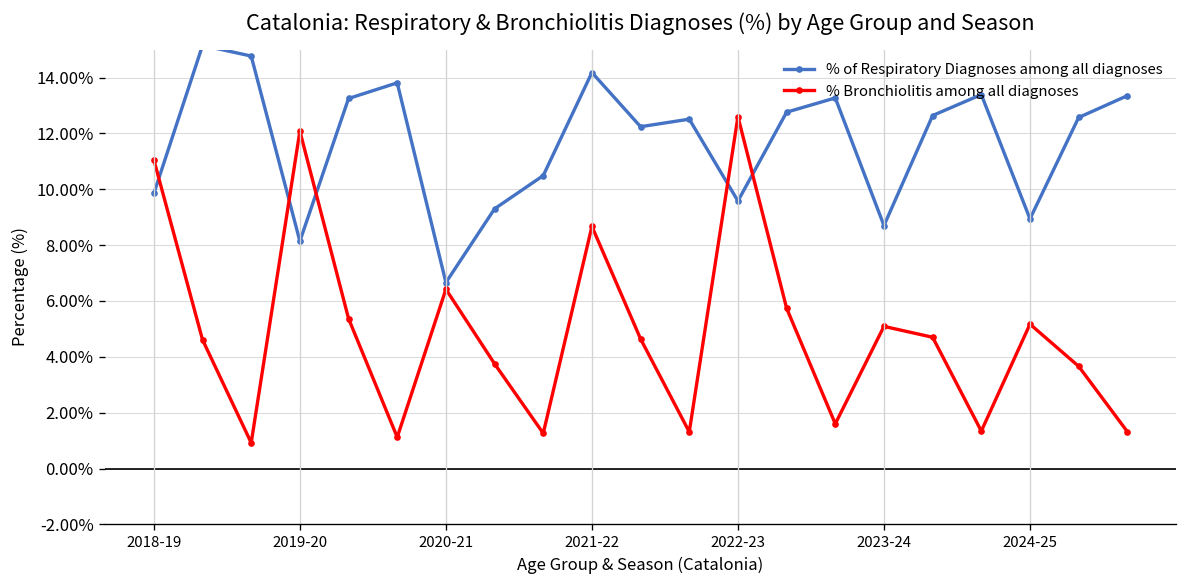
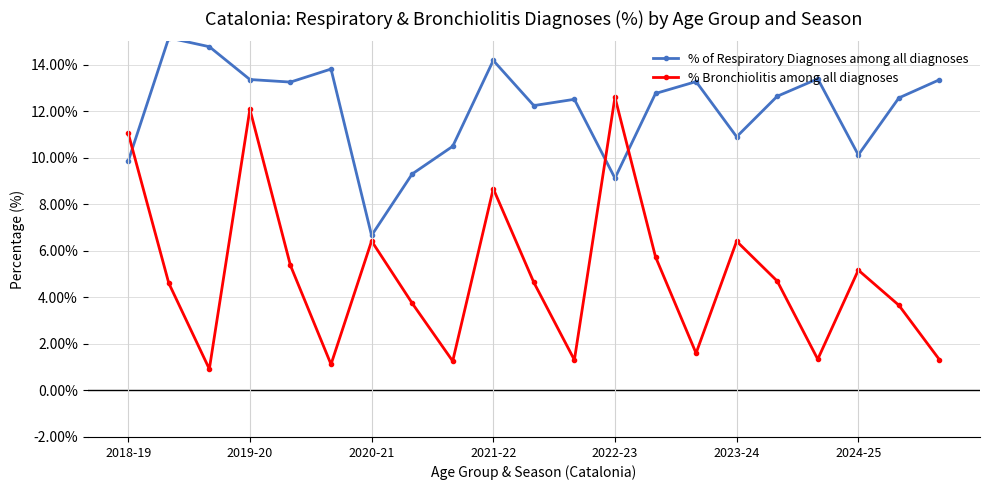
  {
    "% of Respiratory Diagnoses among all diagnoses": {
      "2018-19": "9.9%",
-     "2019-20": "8.1%",
+     "2019-20": "13.4%",
      "2020-21": "6.7%",
      "2021-22": "14.2%",
-     "2022-23": "9.6%",
-     "2023-24": "8.7%",
-     "2024-25": "8.9%"
+     "2022-23": "9.1%",
+     "2023-24": "10.9%",
+     "2024-25": "10.1%"
    },
    "% Bronchiolitis among all diagnoses": {
      "2018-19": "11.1%",
      "2019-20": "12.1%",
      "2020-21": "6.4%",
      "2021-22": "8.7%",
      "2022-23": "12.6%",
-     "2023-24": "5.1%",
+     "2023-24": "6.4%",
      "2024-25": "5.2%"
    }
  }
